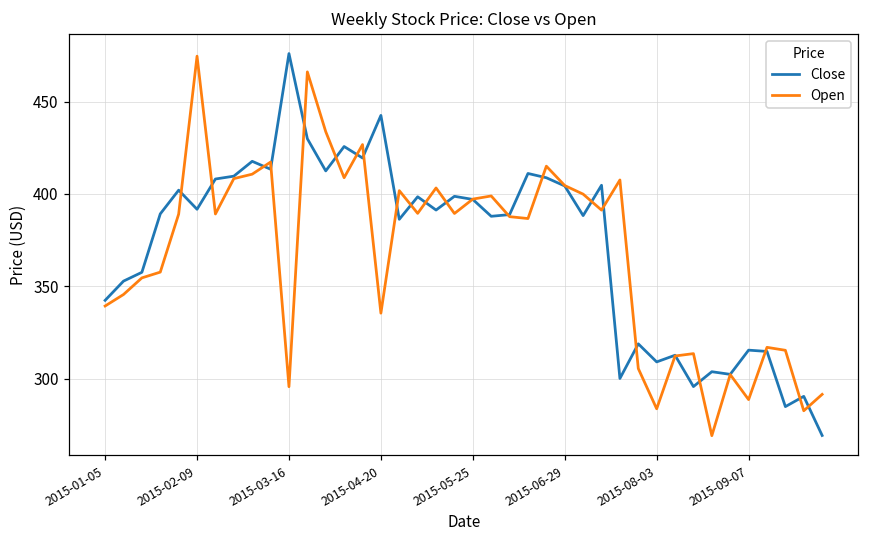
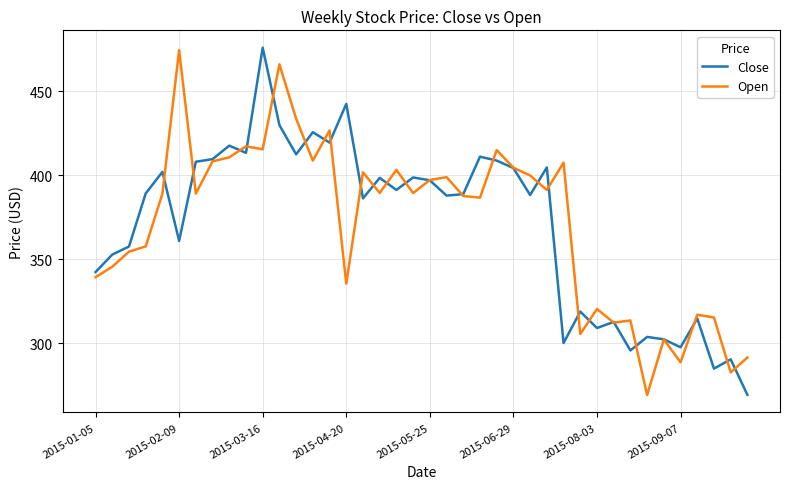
  {
    "Close": {
      "2015-01-05": 342,
-     "2015-02-09": 392,
+     "2015-02-09": 361,
      "2015-03-16": 476,
      "2015-04-20": 442,
      "2015-08-03": 309,
-     "2015-09-07": 315
+     "2015-09-07": 298
    },
    "Open": {
      "2015-01-05": 339,
      "2015-02-09": 475,
-     "2015-03-16": 296,
+     "2015-03-16": 415,
      "2015-04-20": 335,
-     "2015-08-03": 284,
+     "2015-08-03": 320,
      "2015-09-07": 289
    }
  }
